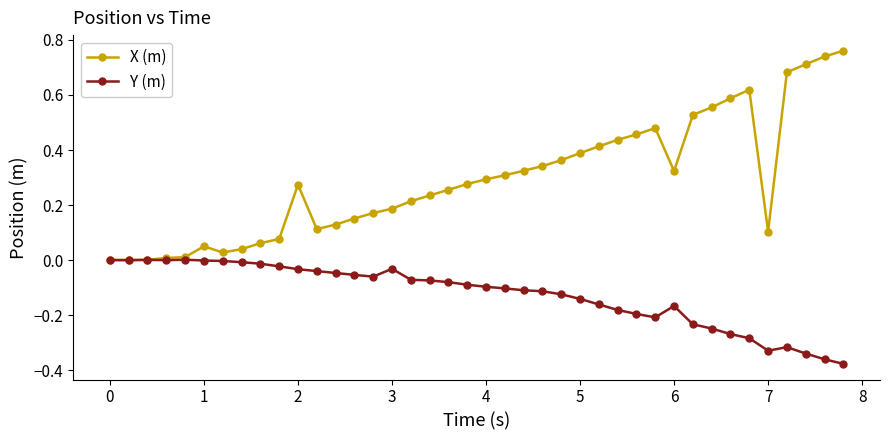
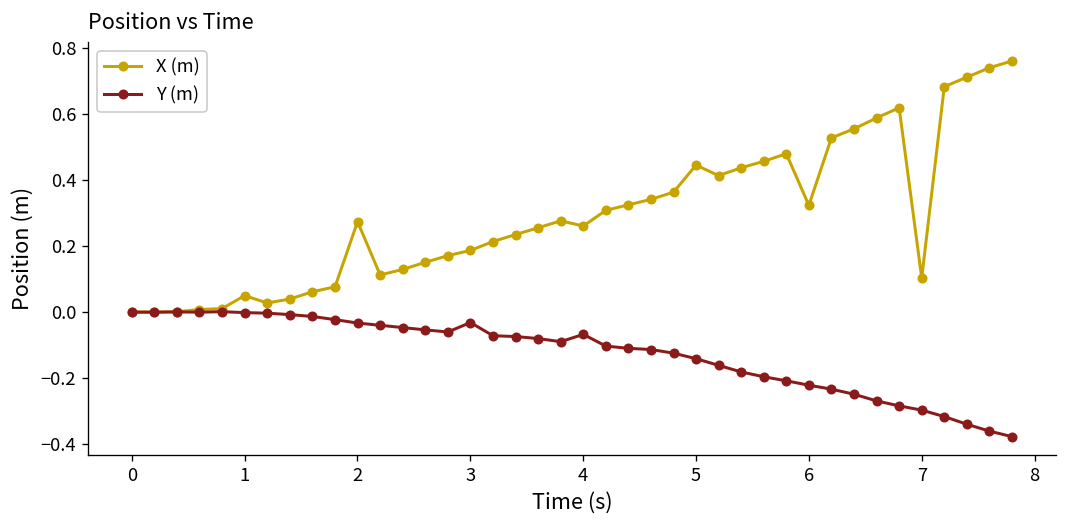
  {
    "X (m)": {
      "1": 0.05,
      "2": 0.27,
      "3": 0.19,
-     "4": 0.29,
-     "5": 0.39,
+     "4": 0.26,
+     "5": 0.45,
      "6": 0.32,
      "7": 0.10
    },
    "Y (m)": {
      "1": 0.00,
      "2": -0.03,
      "3": -0.03,
-     "4": -0.10,
+     "4": -0.07,
      "5": -0.14,
-     "6": -0.17,
-     "7": -0.33
+     "6": -0.22,
+     "7": -0.30
    }
  }
